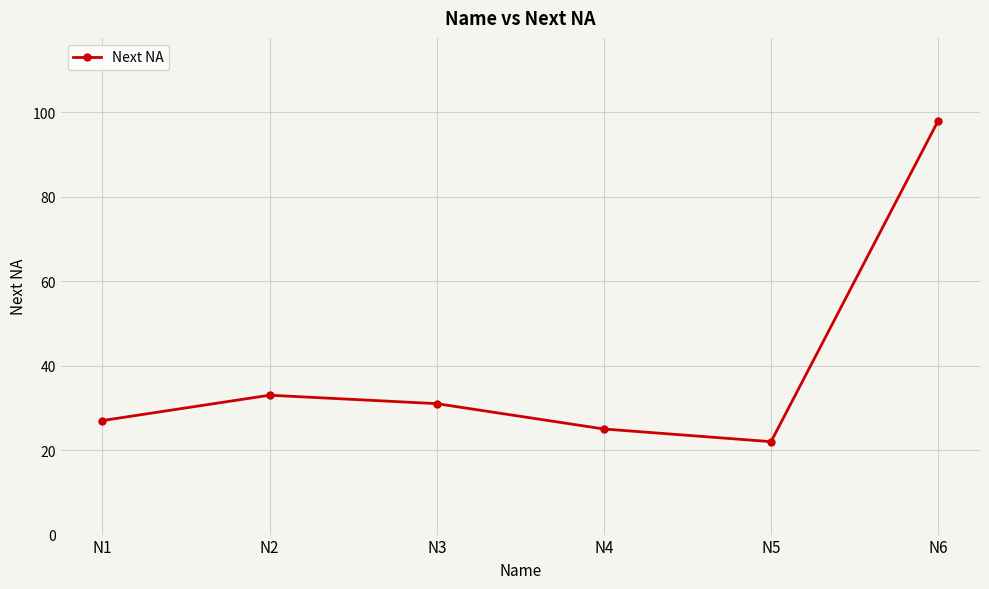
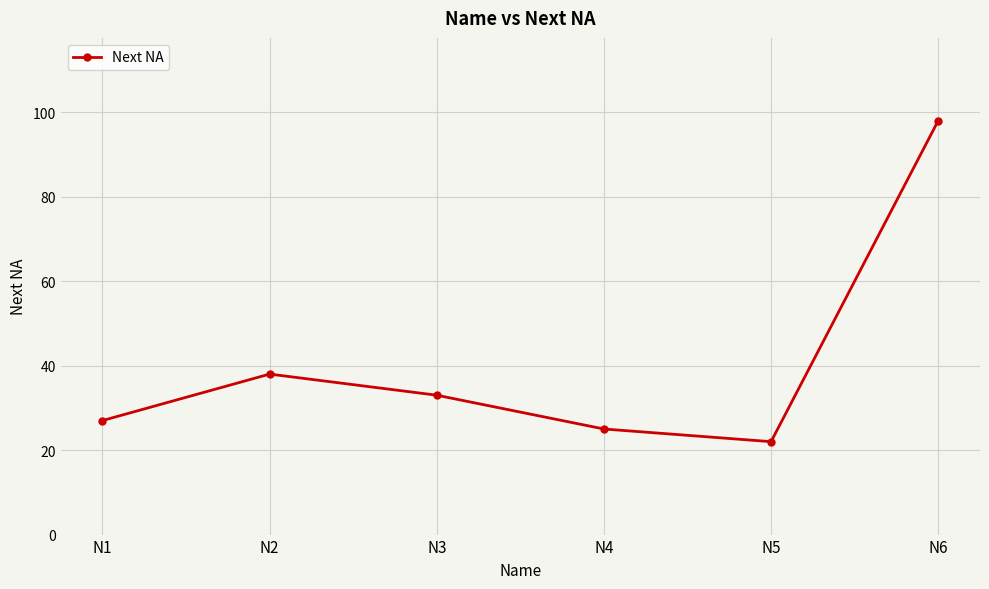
  {
    "N1": 27,
-   "N2": 33,
-   "N3": 31,
+   "N2": 38,
+   "N3": 33,
    "N4": 25,
    "N5": 22,
    "N6": 98
  }
